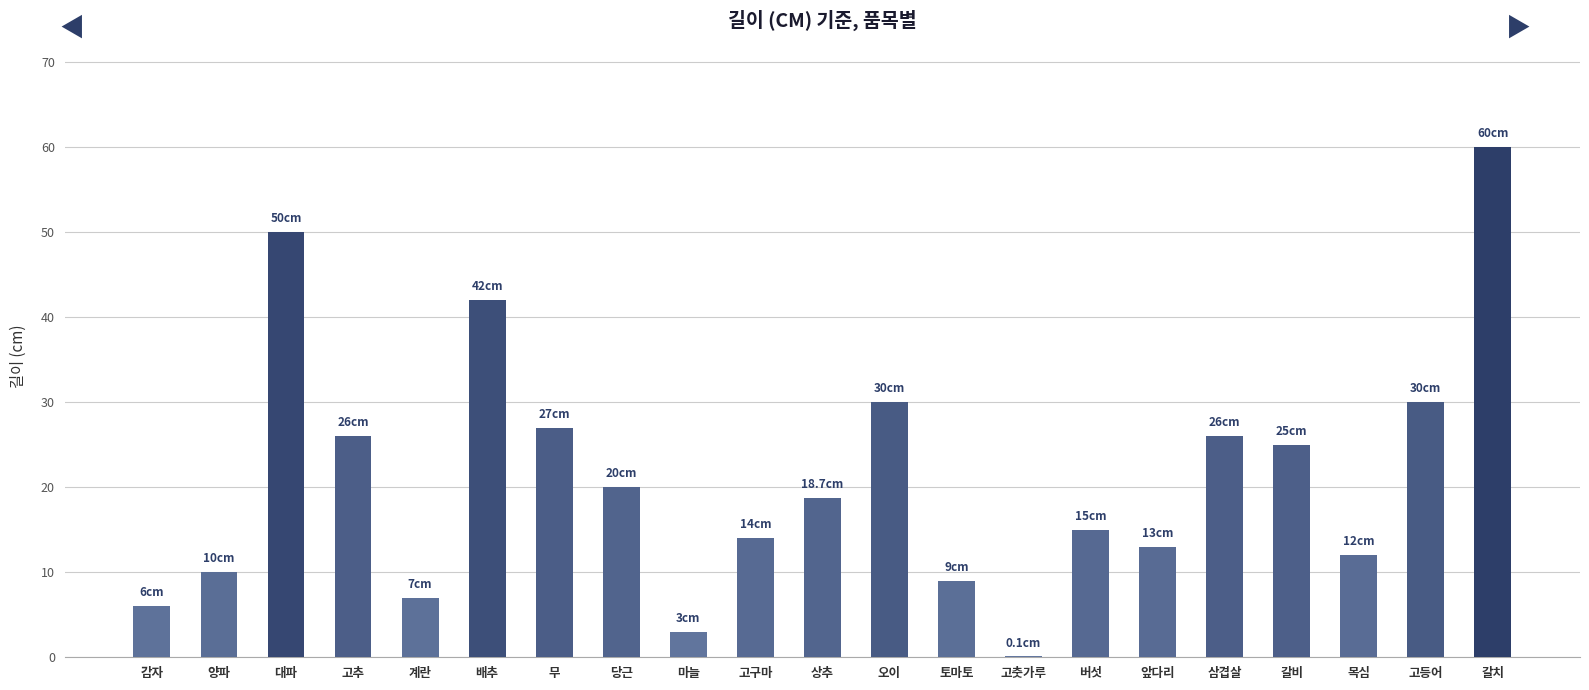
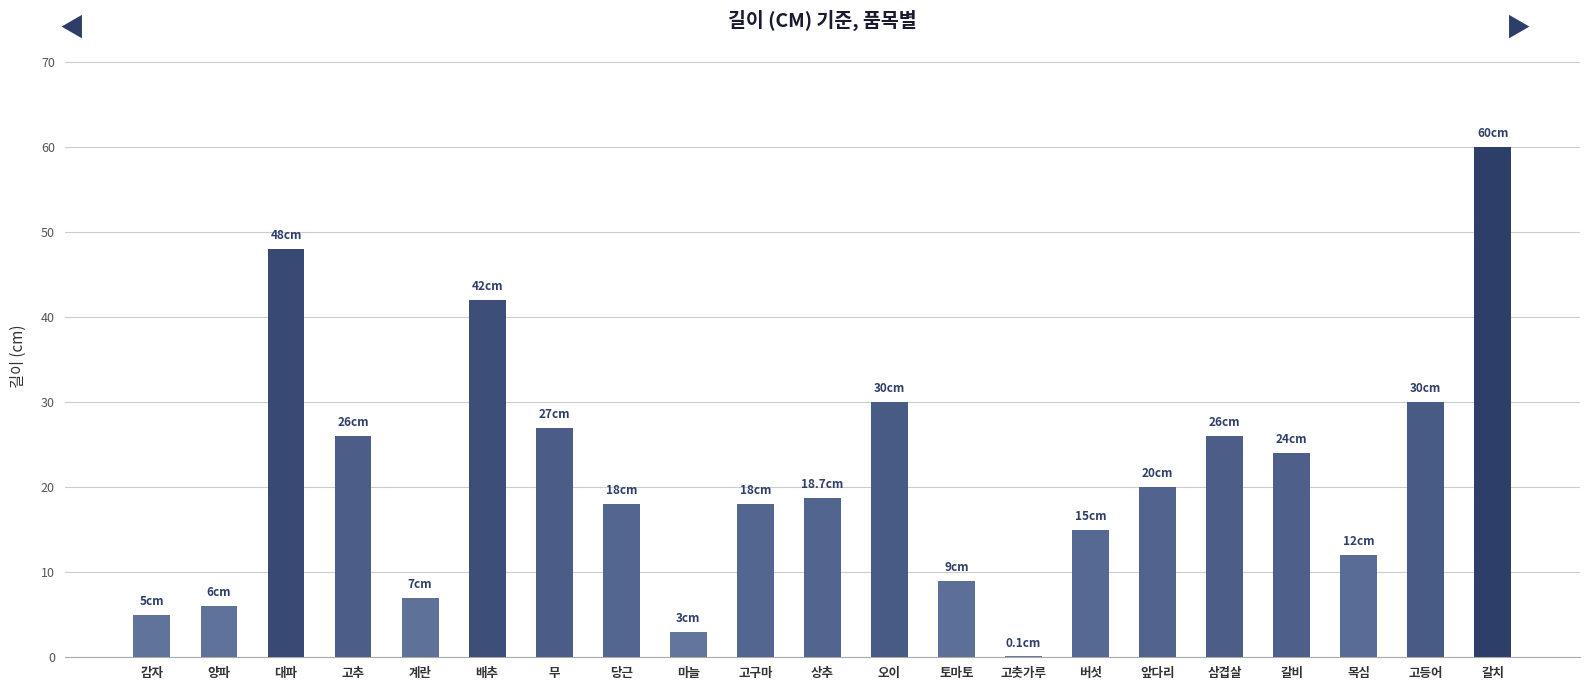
  {
-   "감자": 6,
-   "양파": 10,
-   "대파": 50,
+   "감자": 5,
+   "양파": 6,
+   "대파": 48,
    "고추": 26,
    "계란": 7,
    "배추": 42,
    "무": 27,
-   "당근": 20,
+   "당근": 18,
    "마늘": 3,
-   "고구마": 14,
+   "고구마": 18,
    "상추": 18.7,
    "오이": 30,
    "토마토": 9,
    "고춧가루": 0.1,
    "버섯": 15,
-   "앞다리": 13,
+   "앞다리": 20,
    "삼겹살": 26,
-   "갈비": 25,
+   "갈비": 24,
    "목심": 12,
    "고등어": 30,
    "갈치": 60
  }
